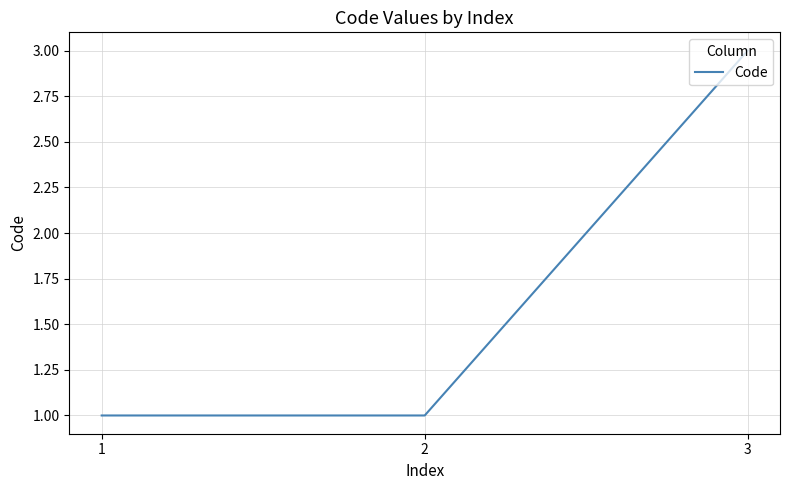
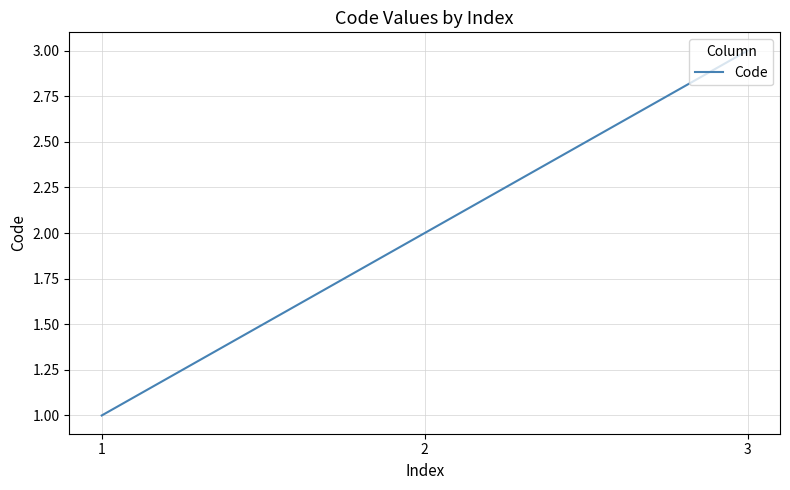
  {
    "1": 1,
-   "2": 1
+   "2": 2
  }
